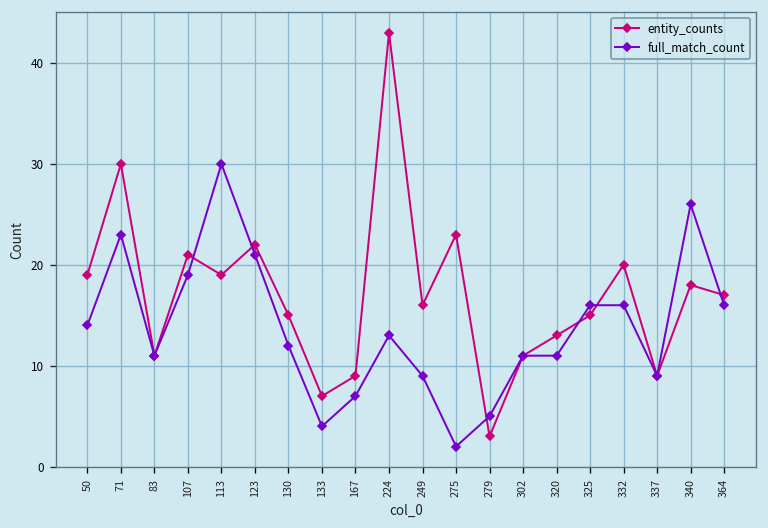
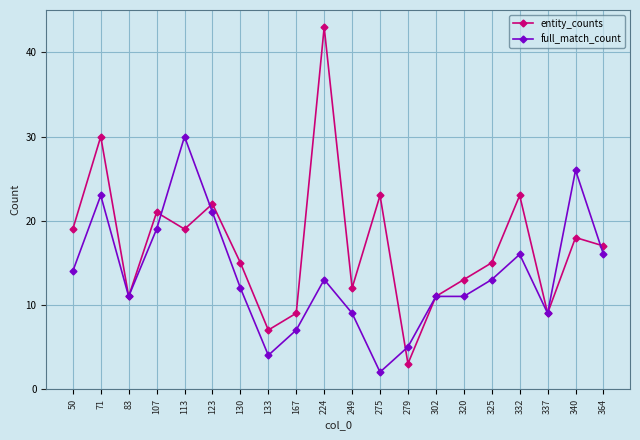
  {
    "entity_counts": {
      "50": 19,
      "71": 30,
      "107": 21,
      "113": 19,
      "123": 22,
      "130": 15,
      "133": 7,
      "167": 9,
      "224": 43,
-     "249": 16,
+     "249": 12,
      "275": 23,
      "279": 3,
      "320": 13,
      "325": 15,
-     "332": 20,
+     "332": 23,
      "340": 18,
      "364": 17
    },
    "full_match_count": {
      "50": 14,
      "71": 23,
      "107": 19,
      "113": 30,
      "123": 21,
      "130": 12,
      "133": 4,
      "167": 7,
      "224": 13,
      "249": 9,
      "275": 2,
      "279": 5,
      "320": 11,
-     "325": 16,
+     "325": 13,
      "332": 16,
      "340": 26,
      "364": 16
    }
  }
